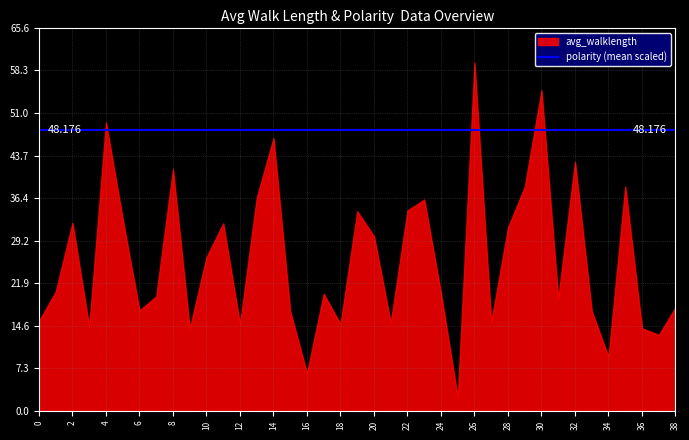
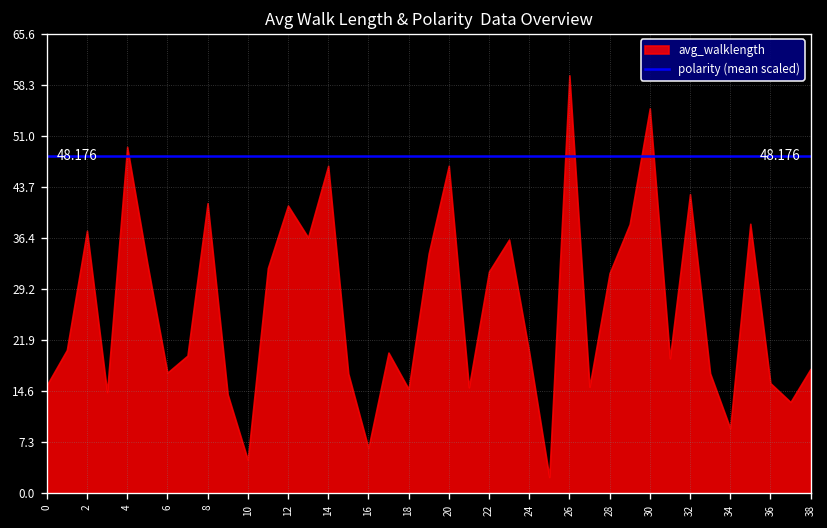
  {
    "avg_walklength": {
      "0": 15,
-     "2": 32,
+     "2": 37,
      "4": 49,
      "6": 17,
      "8": 41,
-     "10": 26,
-     "12": 15,
+     "10": 5,
+     "12": 41,
      "14": 47,
      "16": 6,
      "18": 15,
-     "20": 30,
-     "22": 34,
+     "20": 47,
+     "22": 32,
      "24": 20,
      "26": 60,
      "28": 31,
      "30": 55,
      "32": 43,
      "34": 9,
-     "36": 14,
+     "36": 16,
      "38": 18
    },
    "polarity (mean scaled)": {
      "4": 48,
      "6": 48,
      "8": 48,
      "10": 48,
      "12": 48,
      "14": 48,
      "16": 48,
      "18": 48,
      "20": 48,
      "22": 48,
      "24": 48,
      "26": 48,
      "28": 48,
      "30": 48,
      "32": 48,
      "34": 48
    }
  }
